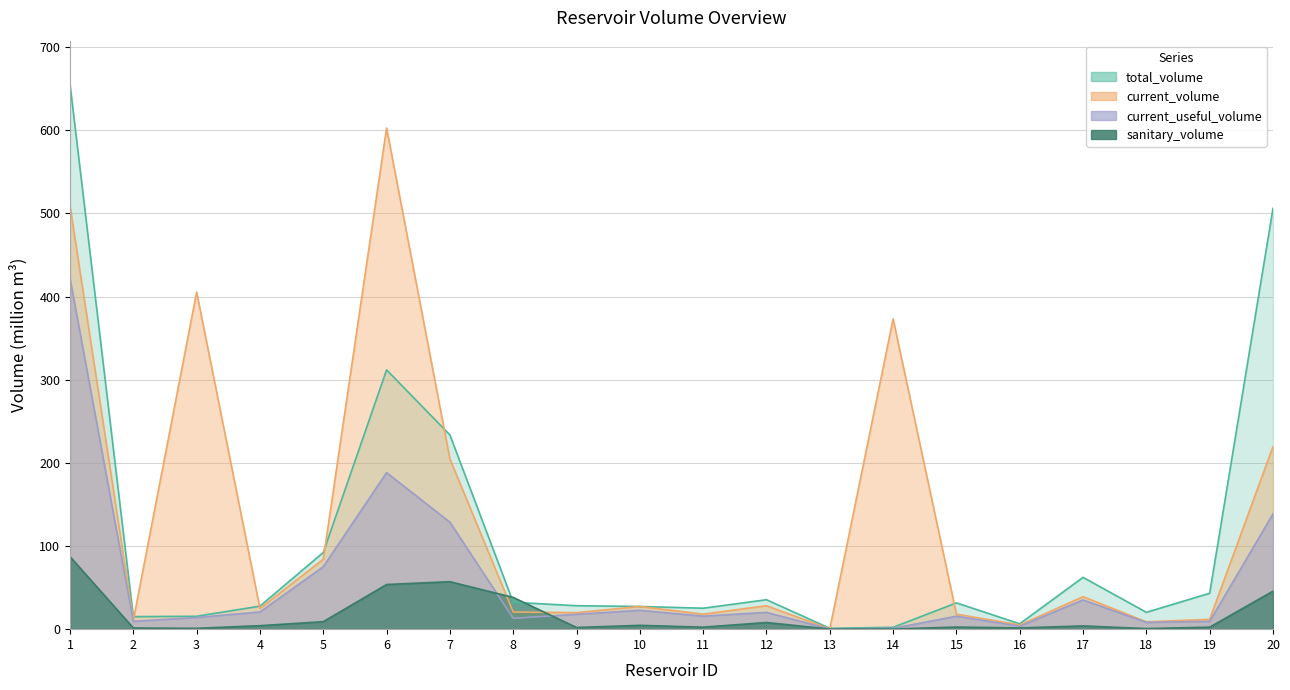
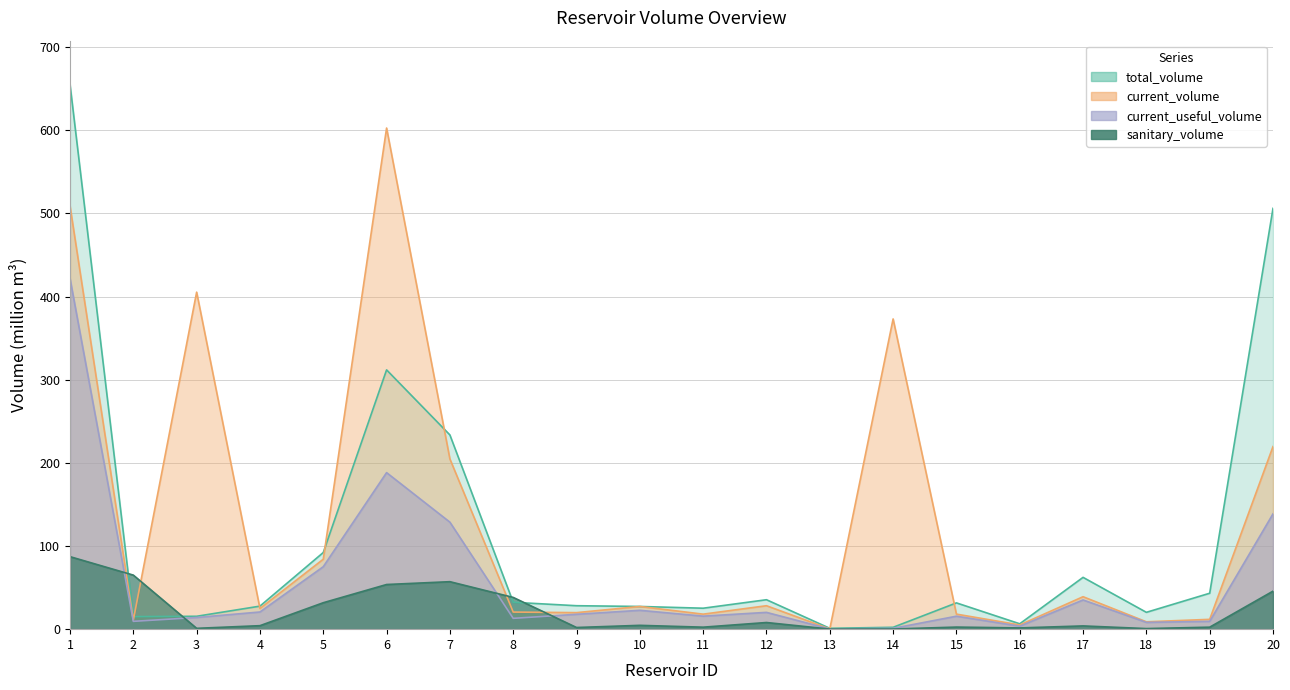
  {
    "current_volume": {
      "1": 510,
      "3": 410,
      "5": 80,
      "6": 600,
      "7": 200,
      "8": 20,
      "12": 30,
      "14": 370,
      "17": 40,
      "20": 220
    },
    "sanitary_volume": {
      "1": 90,
-     "2": 0,
+     "2": 70,
      "3": 0,
      "4": 0,
-     "5": 10,
+     "5": 30,
      "6": 50,
      "7": 60,
      "8": 40,
      "9": 0,
      "10": 0,
      "11": 0,
      "12": 10,
      "15": 0,
      "17": 0,
      "18": 0,
      "19": 0,
      "20": 50
    }
  }
